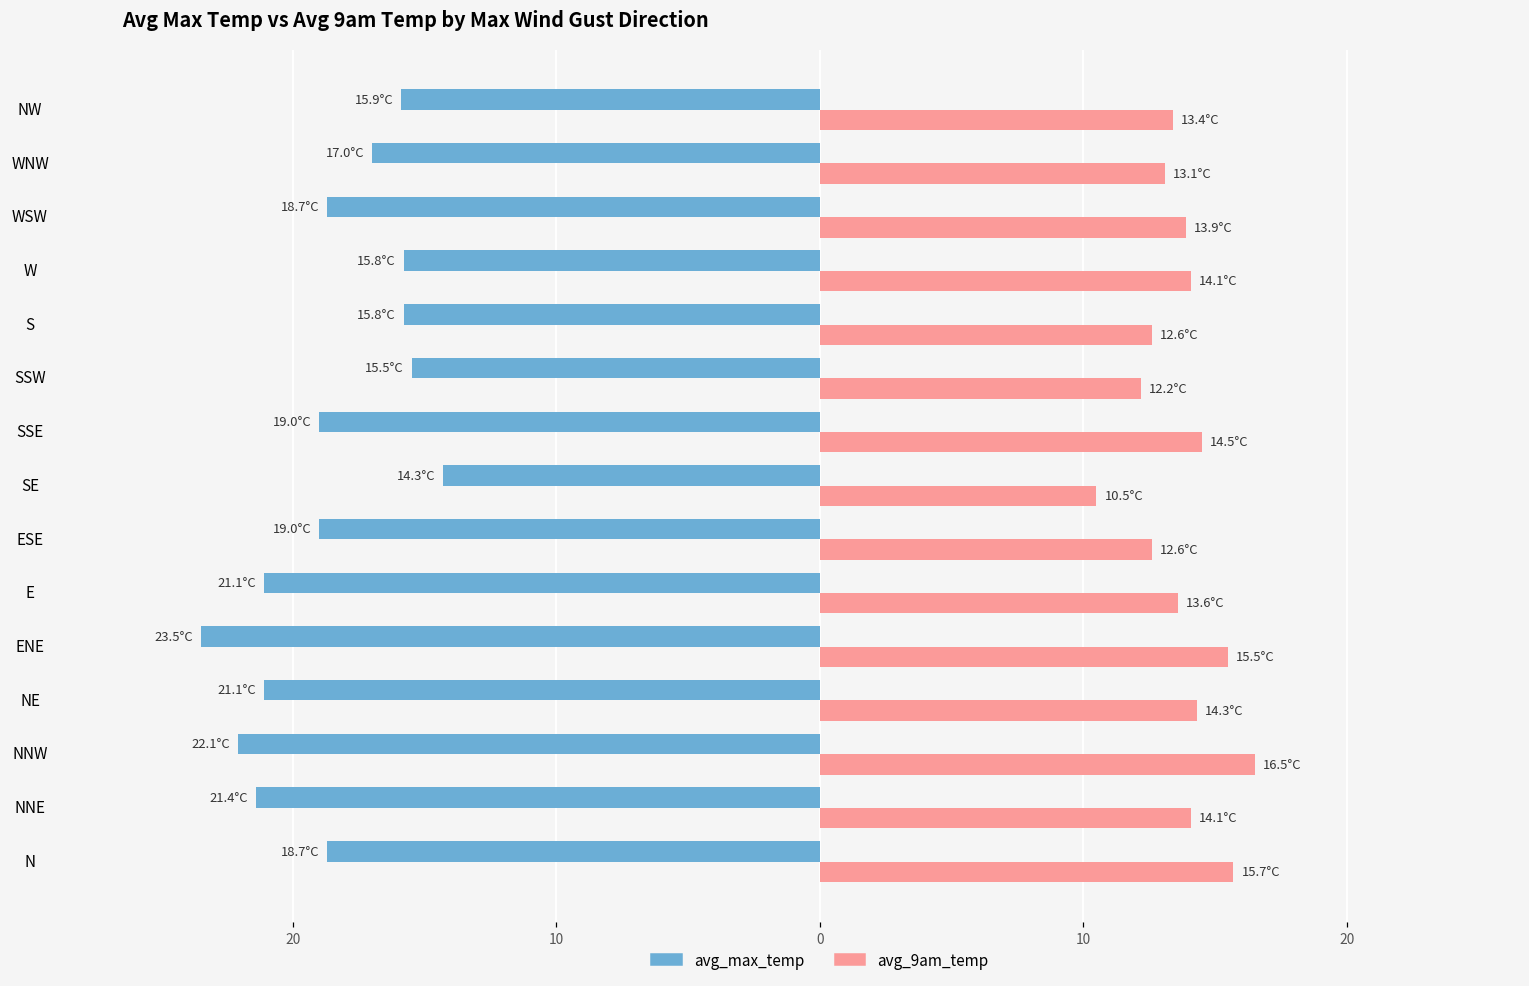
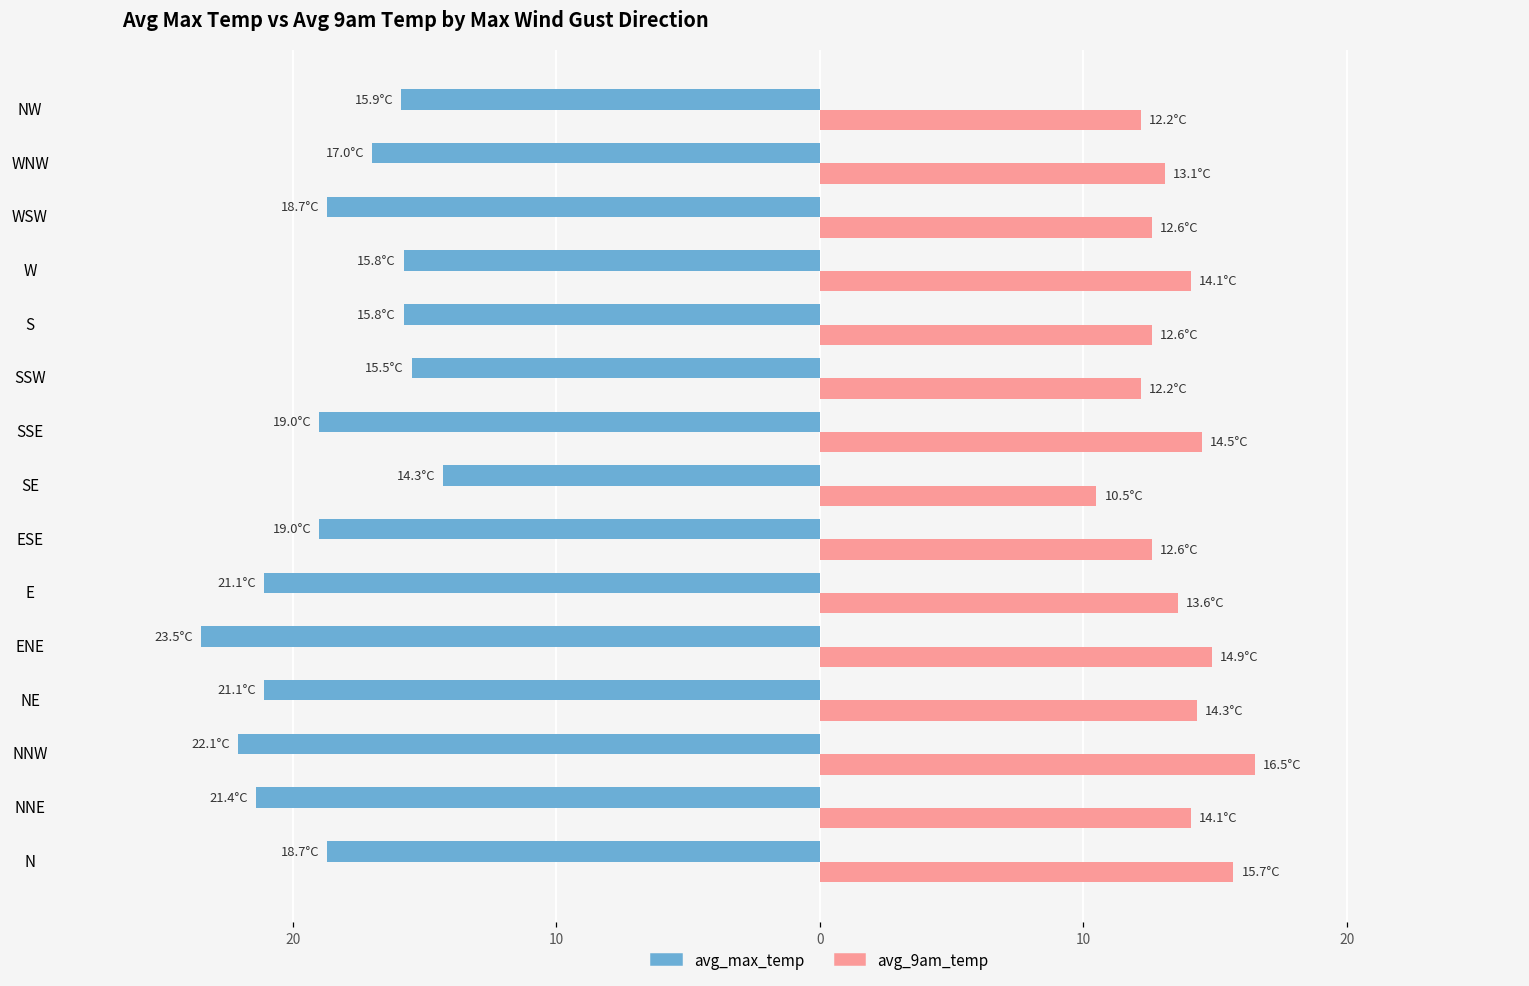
  {
    "avg_9am_temp": {
-     "NW": "13.4°C",
+     "NW": "12.2°C",
      "WNW": "13.1°C",
-     "WSW": "13.9°C",
+     "WSW": "12.6°C",
      "W": "14.1°C",
      "S": "12.6°C",
      "SSW": "12.2°C",
      "SSE": "14.5°C",
      "SE": "10.5°C",
      "ESE": "12.6°C",
      "E": "13.6°C",
-     "ENE": "15.5°C",
+     "ENE": "14.9°C",
      "NE": "14.3°C",
      "NNW": "16.5°C",
      "NNE": "14.1°C",
      "N": "15.7°C"
    }
  }
